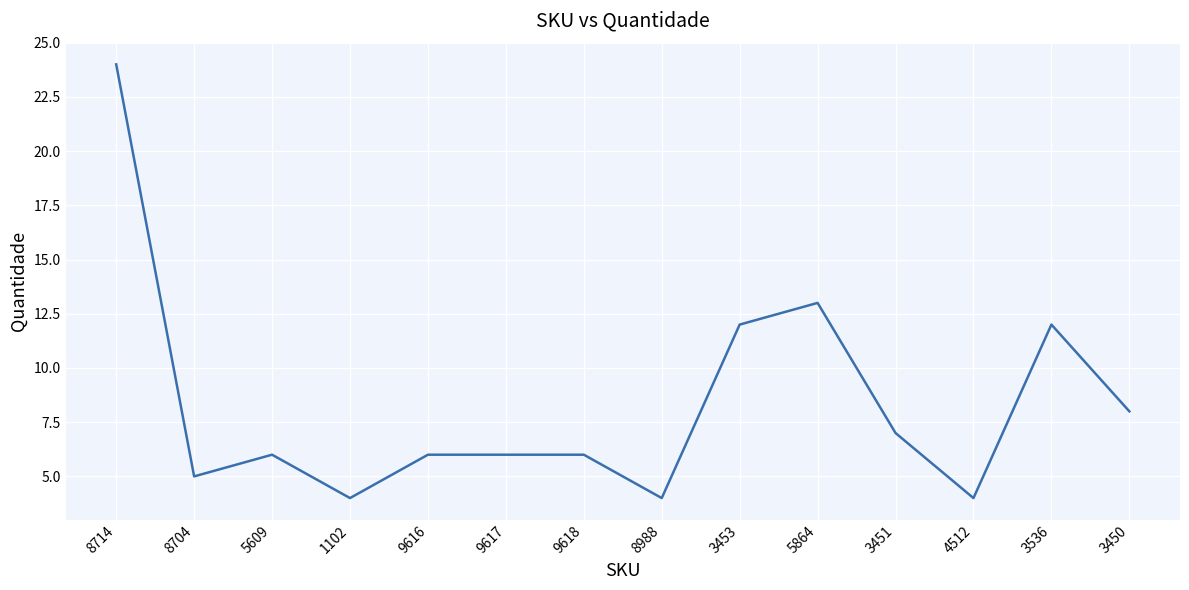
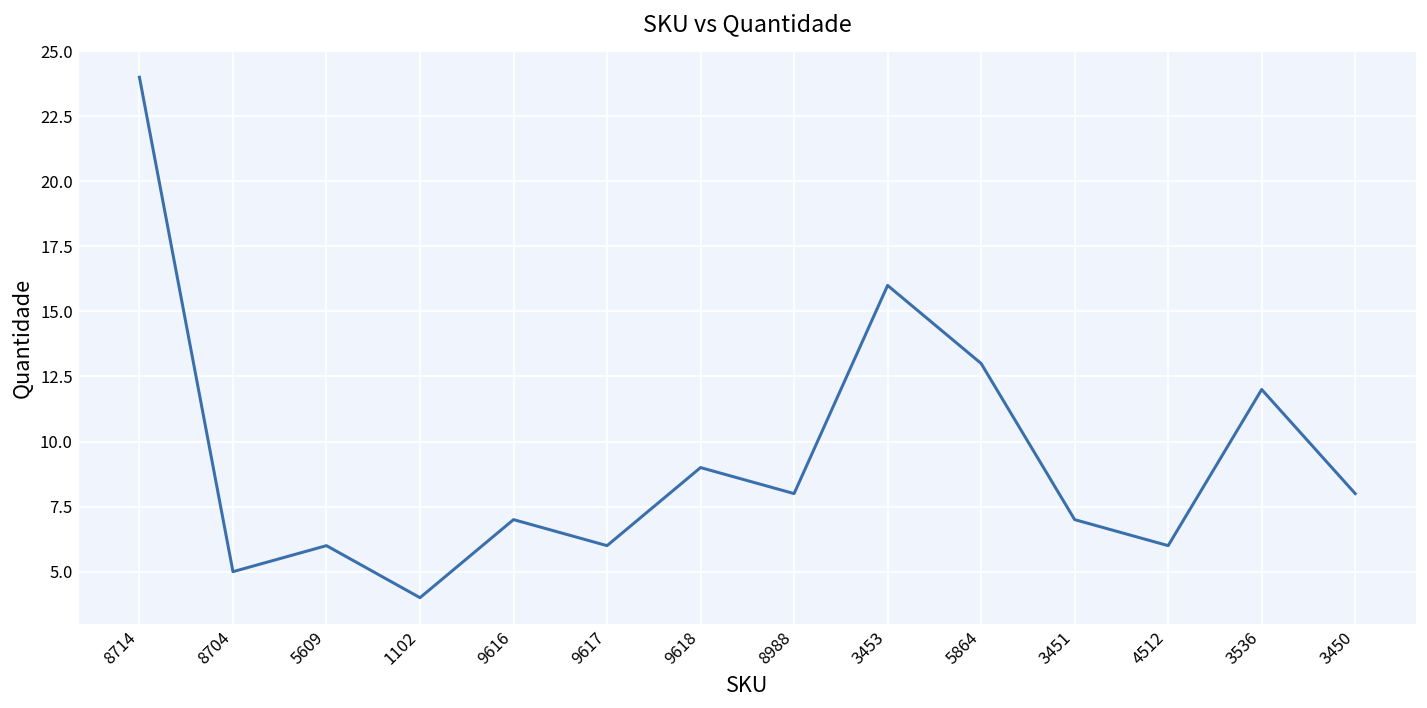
  {
    "8714": 24,
    "8704": 5,
    "5609": 6,
    "1102": 4,
-   "9616": 6,
+   "9616": 7,
    "9617": 6,
-   "9618": 6,
-   "8988": 4,
-   "3453": 12,
+   "9618": 9,
+   "8988": 8,
+   "3453": 16,
    "5864": 13,
    "3451": 7,
-   "4512": 4,
+   "4512": 6,
    "3536": 12,
    "3450": 8
  }
